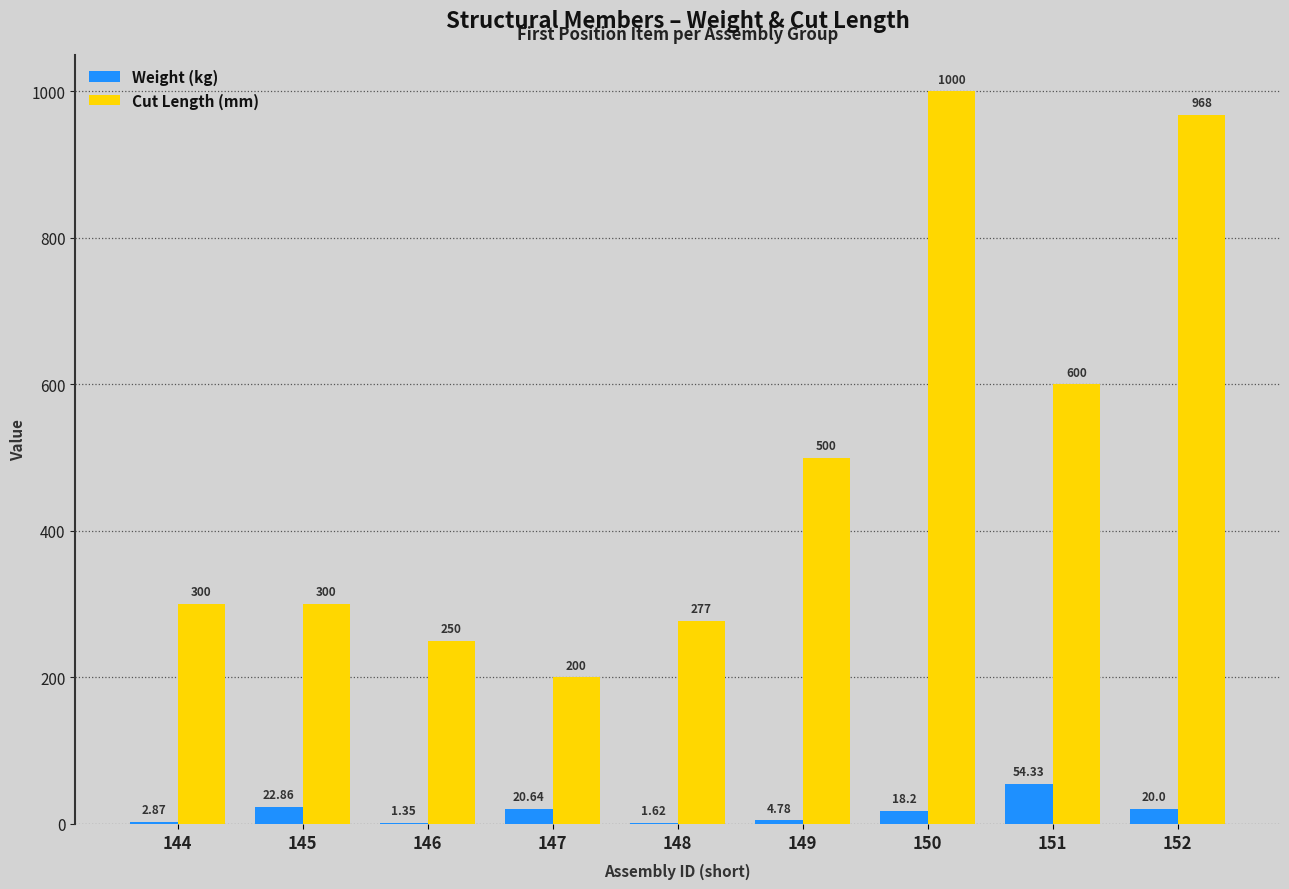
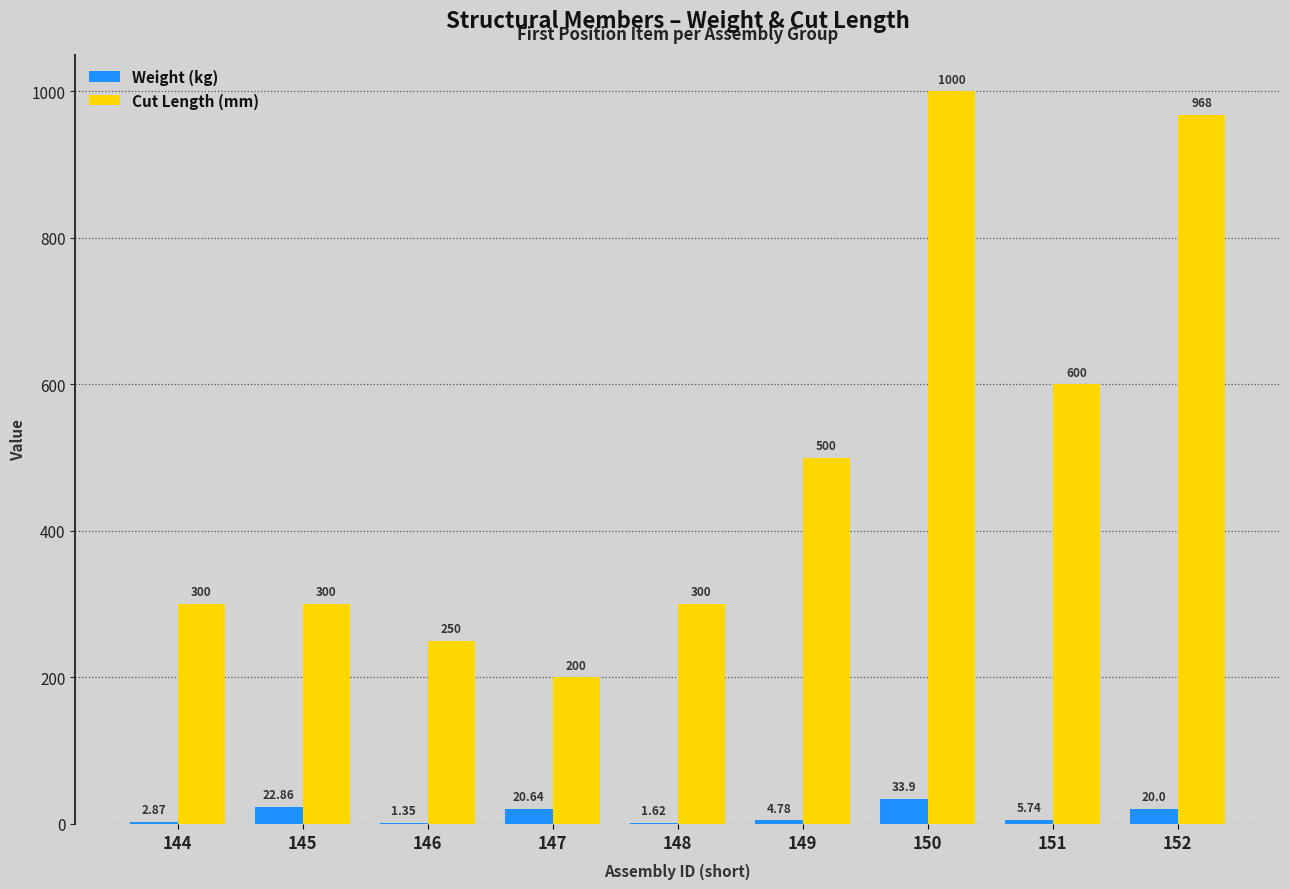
  {
    "Weight (kg)": {
      "144": 2.87,
      "145": 22.86,
      "146": 1.35,
      "147": 20.64,
      "148": 1.62,
      "149": 4.78,
-     "150": 18.2,
-     "151": 54.33,
+     "150": 33.9,
+     "151": 5.74,
      "152": 20.0
    },
    "Cut Length (mm)": {
      "144": 300,
      "145": 300,
      "146": 250,
      "147": 200,
-     "148": 277,
+     "148": 300,
      "149": 500,
      "150": 1000,
      "151": 600,
      "152": 968
    }
  }
